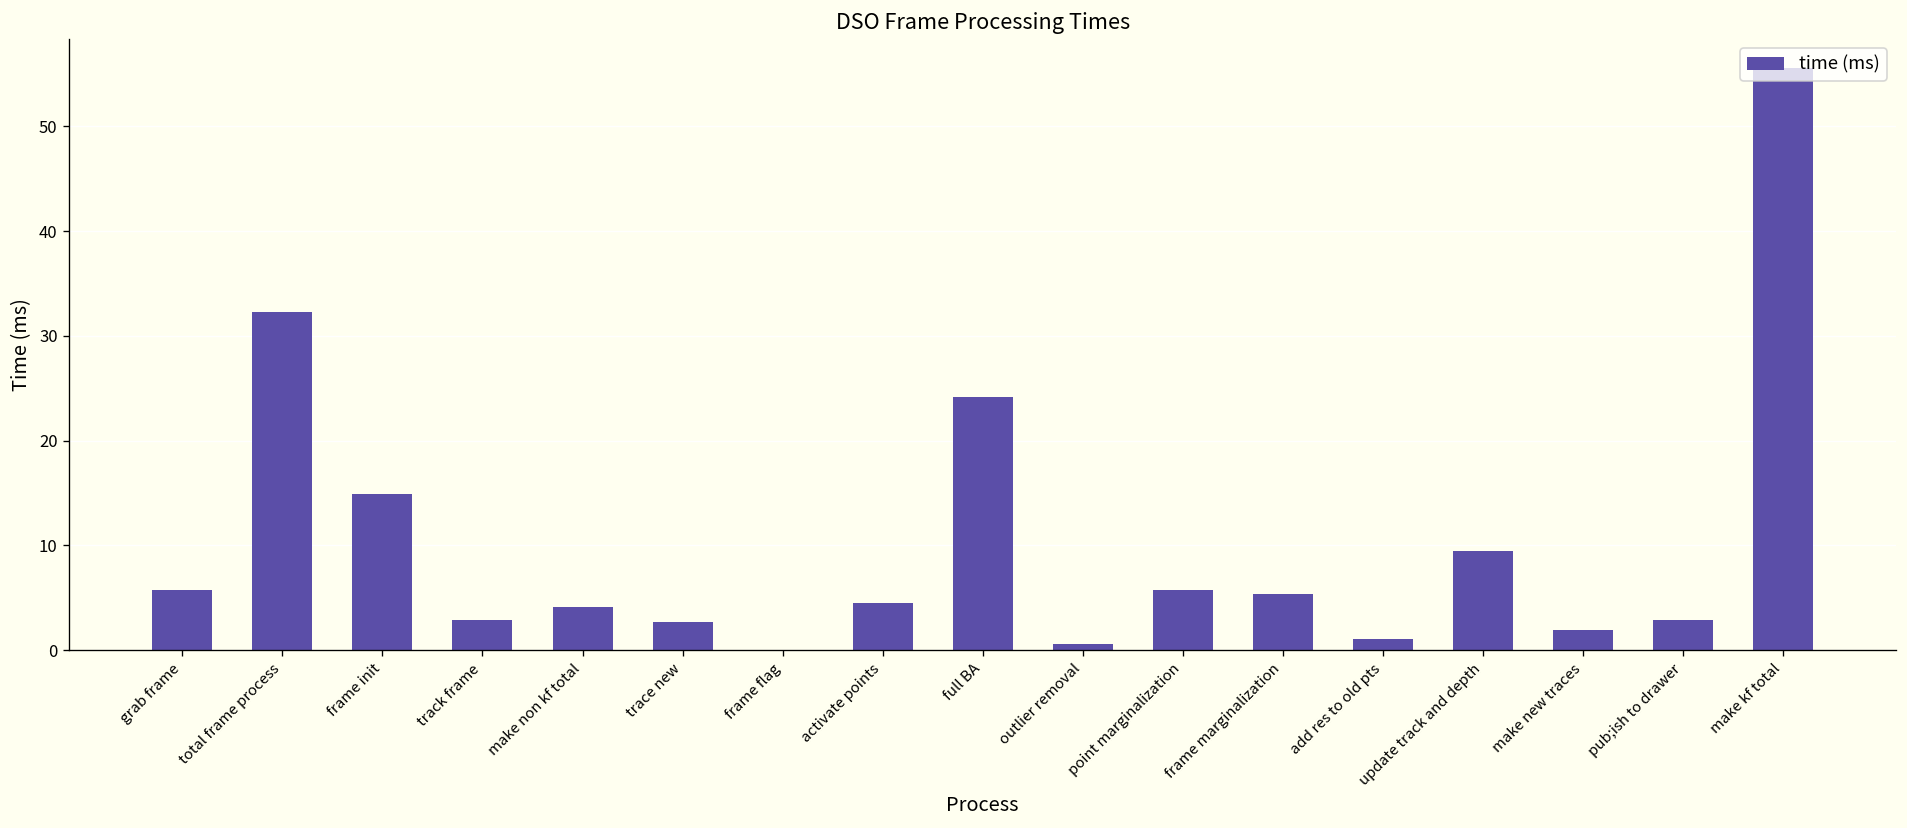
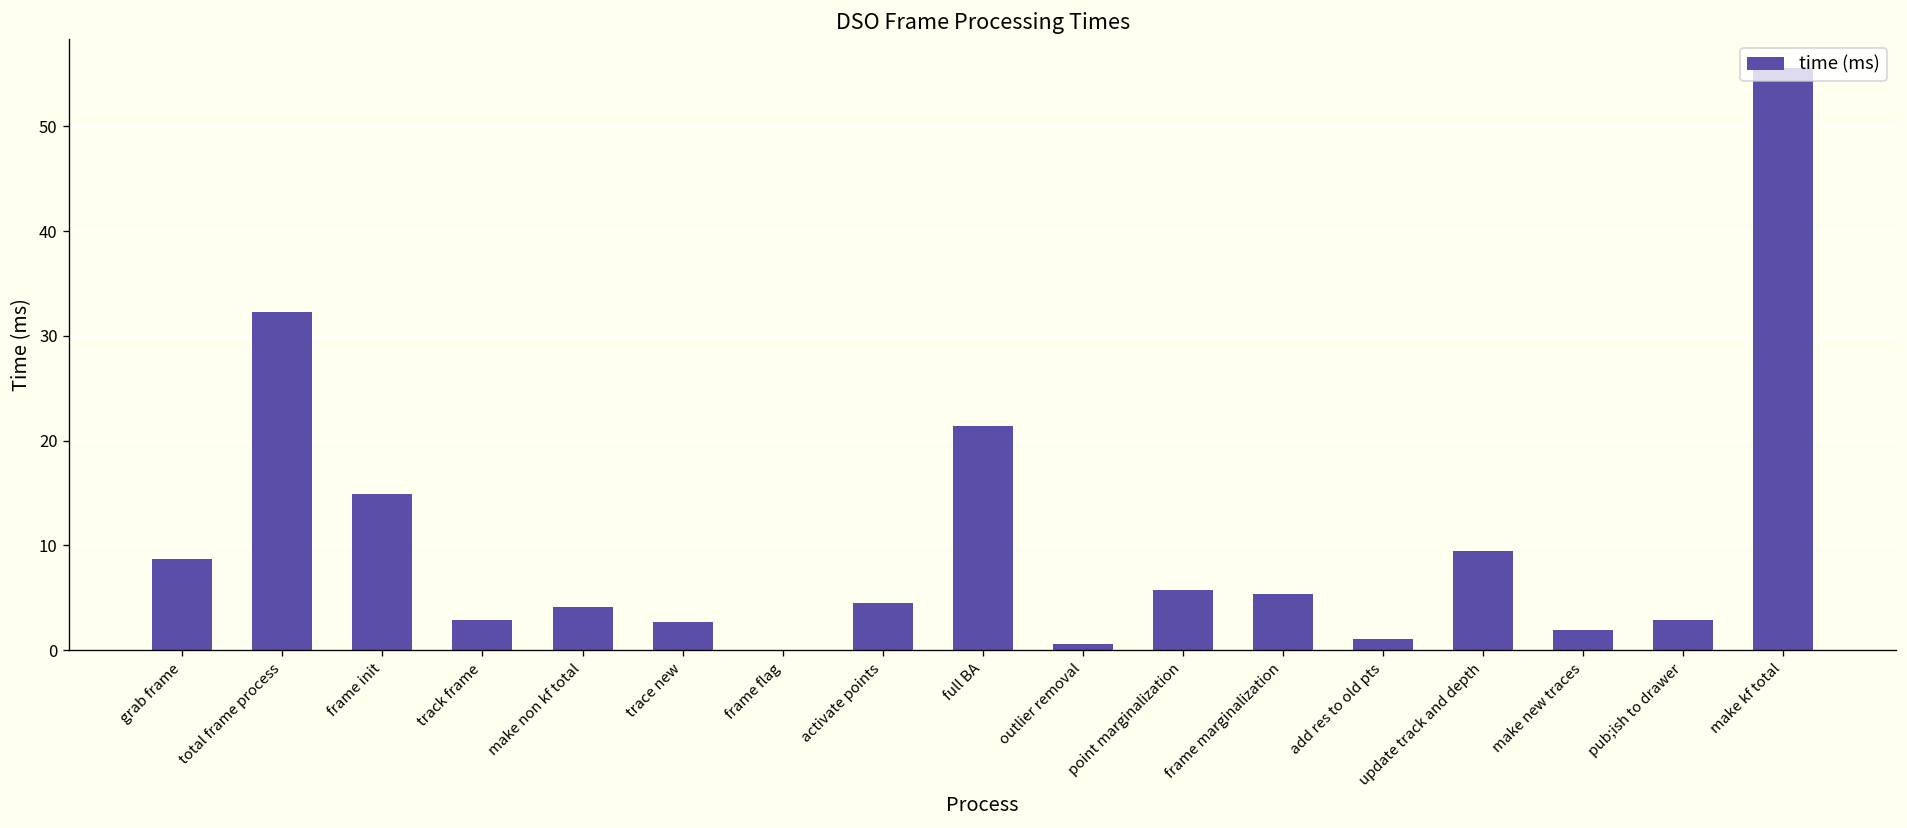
  {
-   "grab frame": 6,
+   "grab frame": 9,
    "total frame process": 32,
    "frame init": 15,
    "track frame": 3,
    "make non kf total": 4,
    "trace new": 3,
    "activate points": 5,
-   "full BA": 24,
+   "full BA": 21,
    "outlier removal": 1,
    "point marginalization": 6,
    "frame marginalization": 5,
    "add res to old pts": 1,
    "update track and depth": 9,
    "make new traces": 2,
    "pub;ish to drawer": 3
  }
